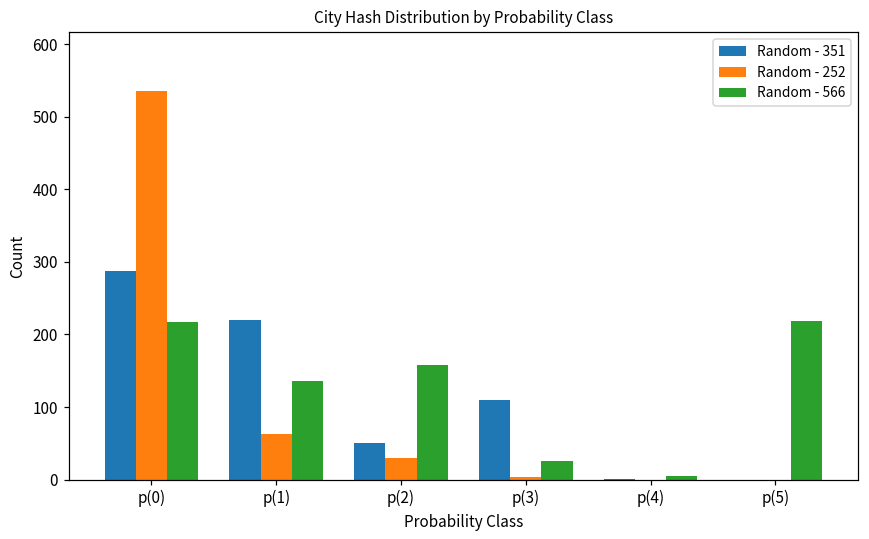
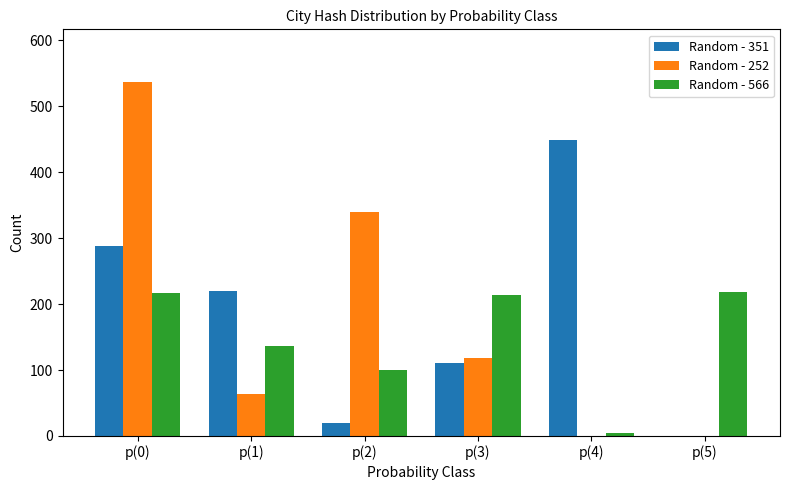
  {
    "Random - 351": {
      "p(0)": 290,
      "p(1)": 220,
-     "p(2)": 50,
+     "p(2)": 20,
      "p(3)": 110,
-     "p(4)": 0,
+     "p(4)": 450,
      "p(5)": 0
    },
    "Random - 252": {
      "p(0)": 540,
      "p(1)": 60,
-     "p(2)": 30,
-     "p(3)": 0,
+     "p(2)": 340,
+     "p(3)": 120,
      "p(4)": 0,
      "p(5)": 0
    },
    "Random - 566": {
      "p(0)": 220,
      "p(1)": 140,
-     "p(2)": 160,
-     "p(3)": 30,
+     "p(2)": 100,
+     "p(3)": 210,
      "p(4)": 10,
      "p(5)": 220
    }
  }
